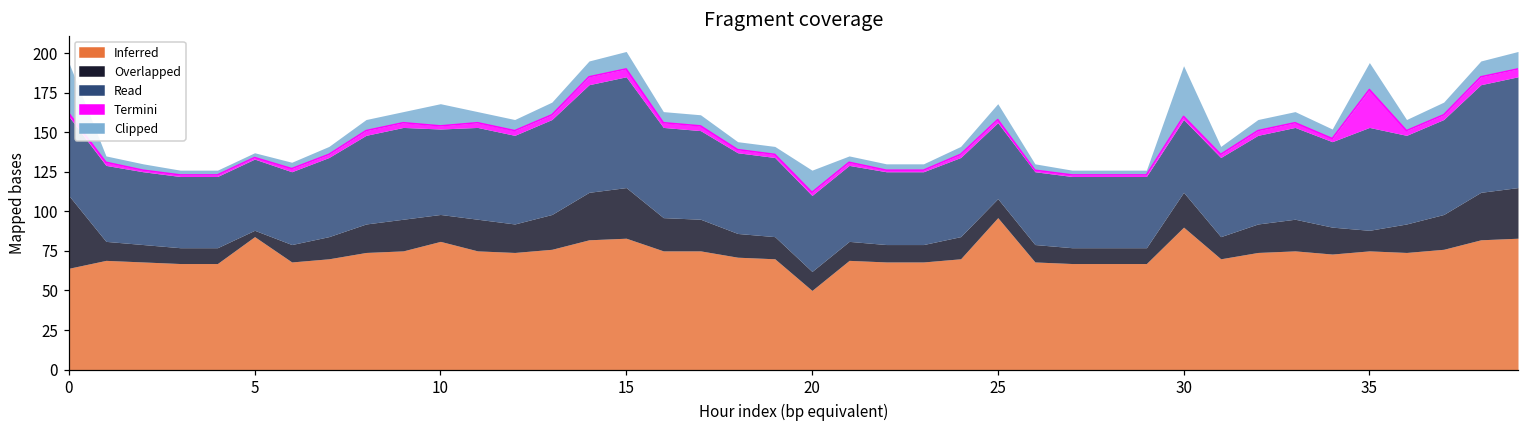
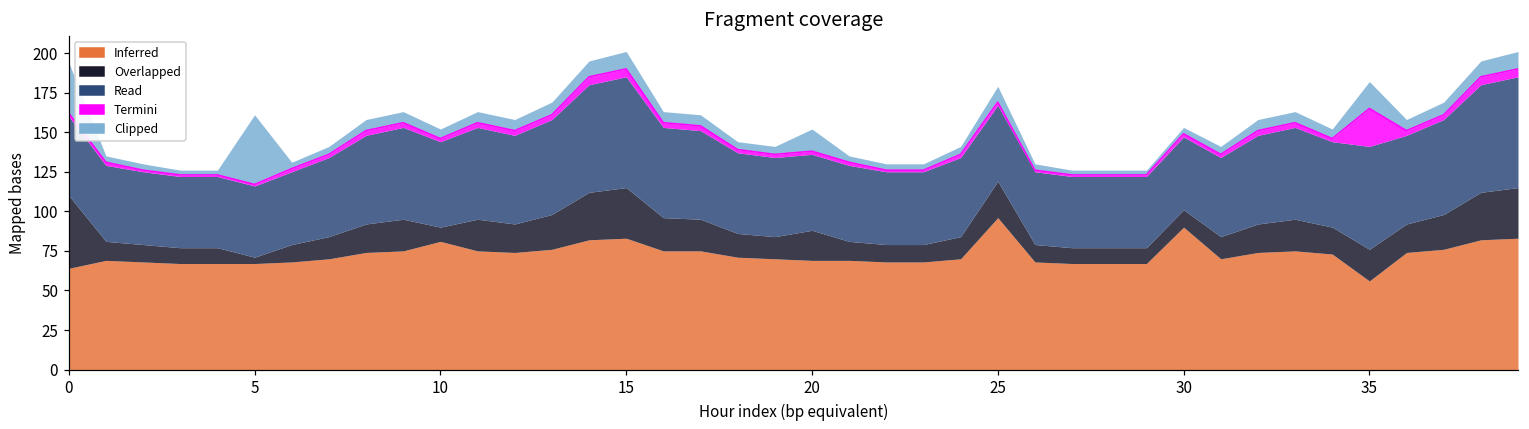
  {
    "Inferred": {
      "0": 64,
-     "5": 84,
+     "5": 67,
      "10": 81,
      "15": 83,
-     "20": 50,
+     "20": 69,
      "25": 96,
      "30": 90,
-     "35": 75
+     "35": 56
    },
    "Overlapped": {
      "0": 46,
      "5": 4,
-     "10": 17,
+     "10": 9,
      "15": 32,
-     "20": 12,
-     "25": 12,
-     "30": 22,
-     "35": 13
+     "20": 19,
+     "25": 23,
+     "30": 11,
+     "35": 20
    },
    "Read": {
      "0": 50,
      "10": 54,
      "15": 70,
      "20": 48,
      "25": 48,
      "30": 46,
      "35": 65
    },
    "Termini": {
      "0": 2,
      "10": 2,
      "15": 5,
      "20": 2,
      "25": 2,
      "30": 2,
      "35": 24
    },
    "Clipped": {
      "0": 32,
-     "5": 3,
-     "10": 14,
+     "5": 44,
+     "10": 6,
      "15": 11,
      "20": 14,
      "25": 10,
-     "30": 32,
+     "30": 4,
      "35": 17
    }
  }
